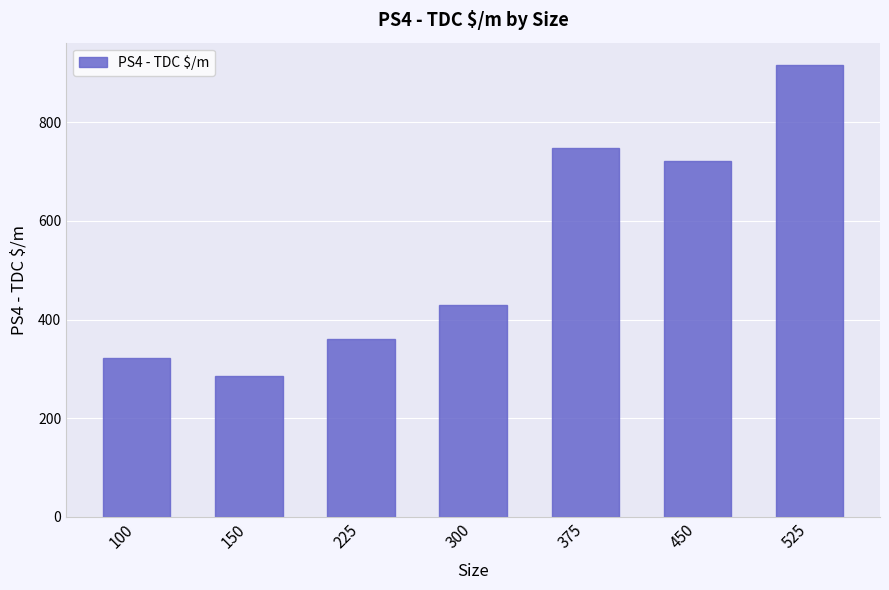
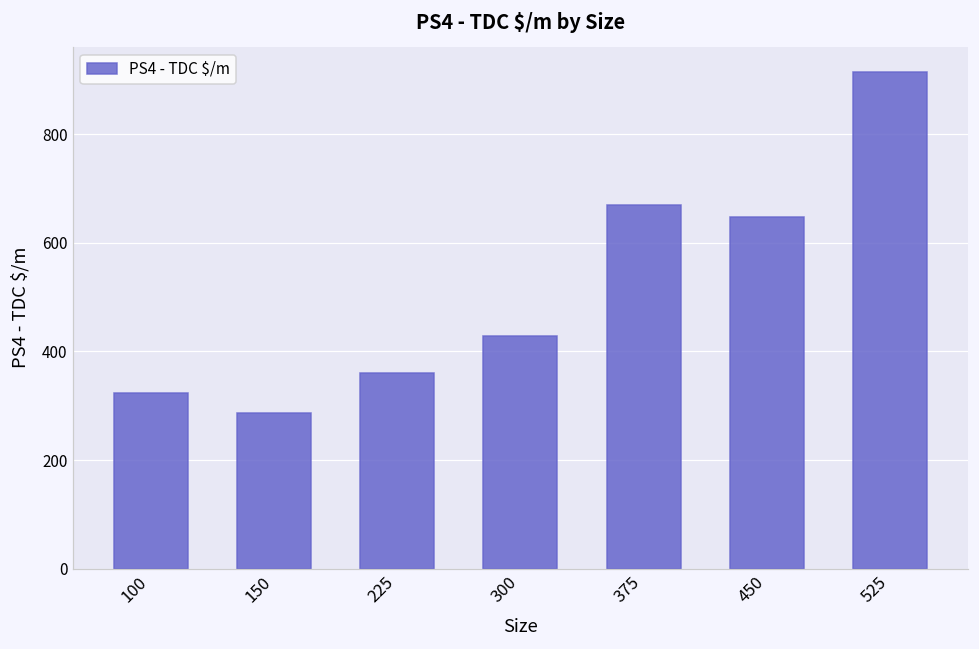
  {
    "100": 320,
    "150": 290,
    "225": 360,
    "300": 430,
-   "375": 750,
-   "450": 720,
+   "375": 670,
+   "450": 650,
    "525": 920
  }
